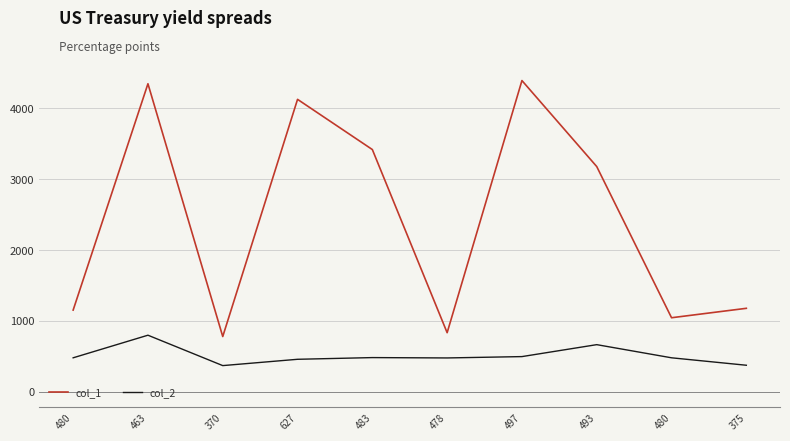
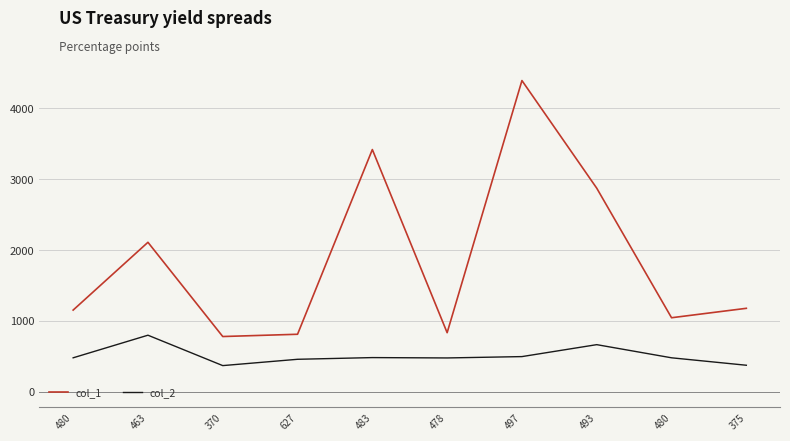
  {
    "col_1": {
-     "463": 4300,
+     "463": 2100,
      "370": 800,
-     "627": 4100,
+     "627": 800,
      "483": 3400,
      "478": 800,
      "497": 4400,
-     "493": 3200,
+     "493": 2900,
      "375": 1200
    },
    "col_2": {
      "463": 800,
      "370": 400,
      "627": 500,
      "483": 500,
      "478": 500,
      "497": 500,
      "493": 700,
      "375": 400
    }
  }
